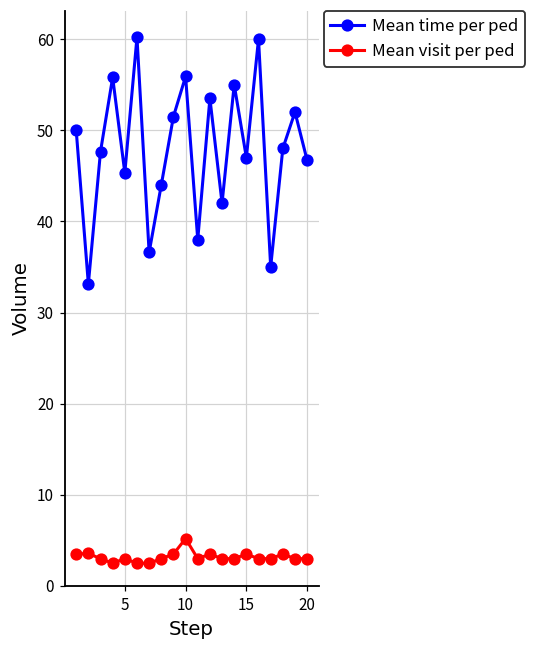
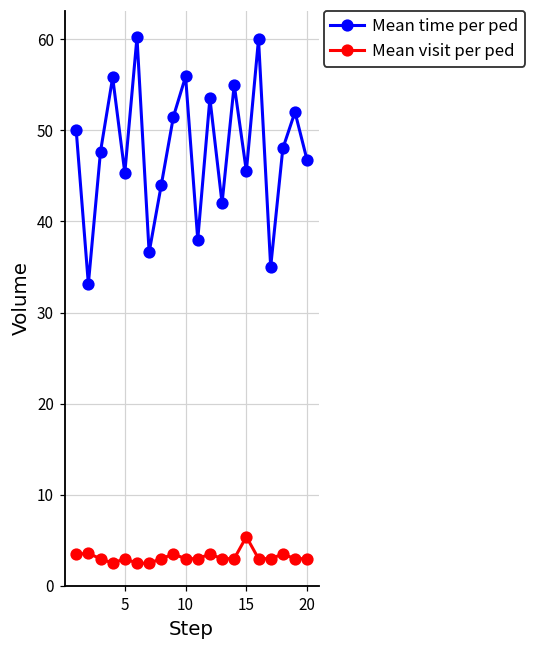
  {
    "Mean time per ped": {
      "5": 45,
      "10": 56,
-     "15": 47,
+     "15": 46,
      "20": 47
    },
    "Mean visit per ped": {
      "5": 3,
-     "10": 5,
-     "15": 4,
+     "10": 3,
+     "15": 5,
      "20": 3
    }
  }
